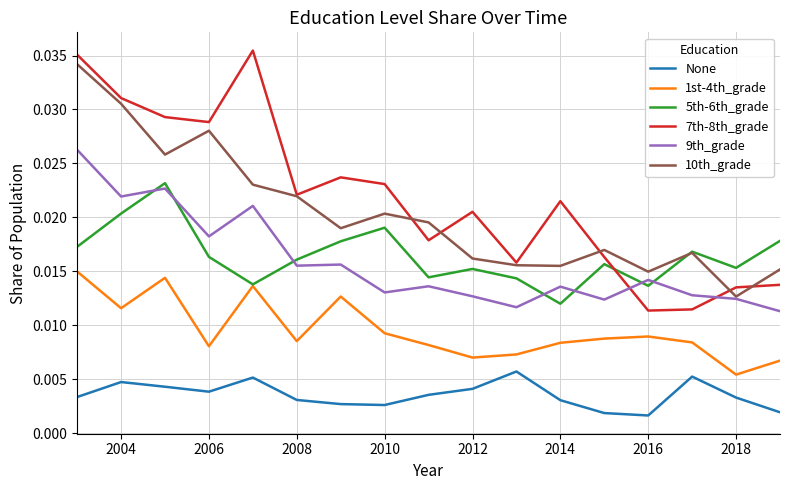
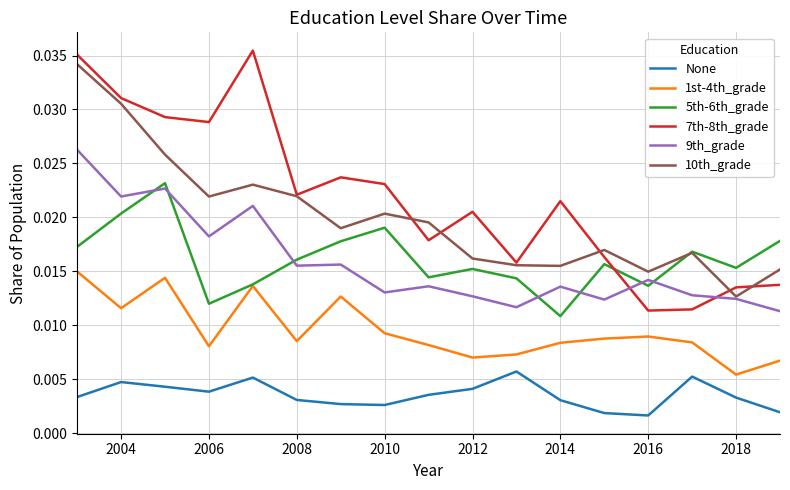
  {
    "None": {
      "2004": 0.0047,
      "2006": 0.0038,
      "2008": 0.0031,
      "2010": 0.0026,
      "2012": 0.0041,
      "2014": 0.0031,
      "2016": 0.0016,
      "2018": 0.0033
    },
    "1st-4th_grade": {
      "2004": 0.0116,
      "2006": 0.0081,
      "2008": 0.0085,
      "2010": 0.0093,
      "2012": 0.0070,
      "2014": 0.0084,
      "2016": 0.0090,
      "2018": 0.0054
    },
    "5th-6th_grade": {
      "2004": 0.0204,
-     "2006": 0.0163,
+     "2006": 0.0120,
      "2008": 0.0161,
      "2010": 0.0190,
      "2012": 0.0152,
-     "2014": 0.0120,
+     "2014": 0.0108,
      "2016": 0.0137,
      "2018": 0.0153
    },
    "7th-8th_grade": {
      "2004": 0.0311,
      "2006": 0.0288,
      "2010": 0.0231,
      "2012": 0.0205,
      "2014": 0.0215,
      "2016": 0.0114,
      "2018": 0.0135
    },
    "9th_grade": {
      "2004": 0.0219,
      "2006": 0.0182,
      "2008": 0.0155,
      "2010": 0.0130,
      "2012": 0.0127,
      "2014": 0.0136,
      "2016": 0.0142
    },
    "10th_grade": {
      "2004": 0.0305,
-     "2006": 0.0280,
+     "2006": 0.0219,
      "2010": 0.0203,
      "2012": 0.0162,
      "2014": 0.0155,
      "2016": 0.0150
    }
  }
